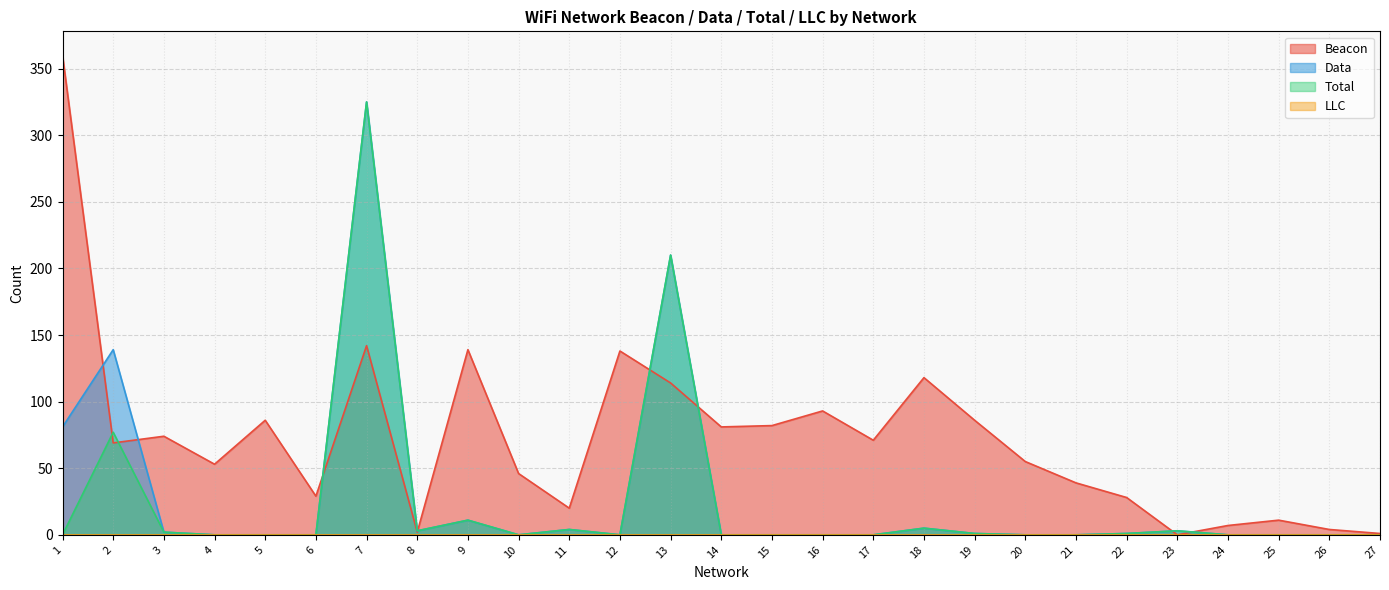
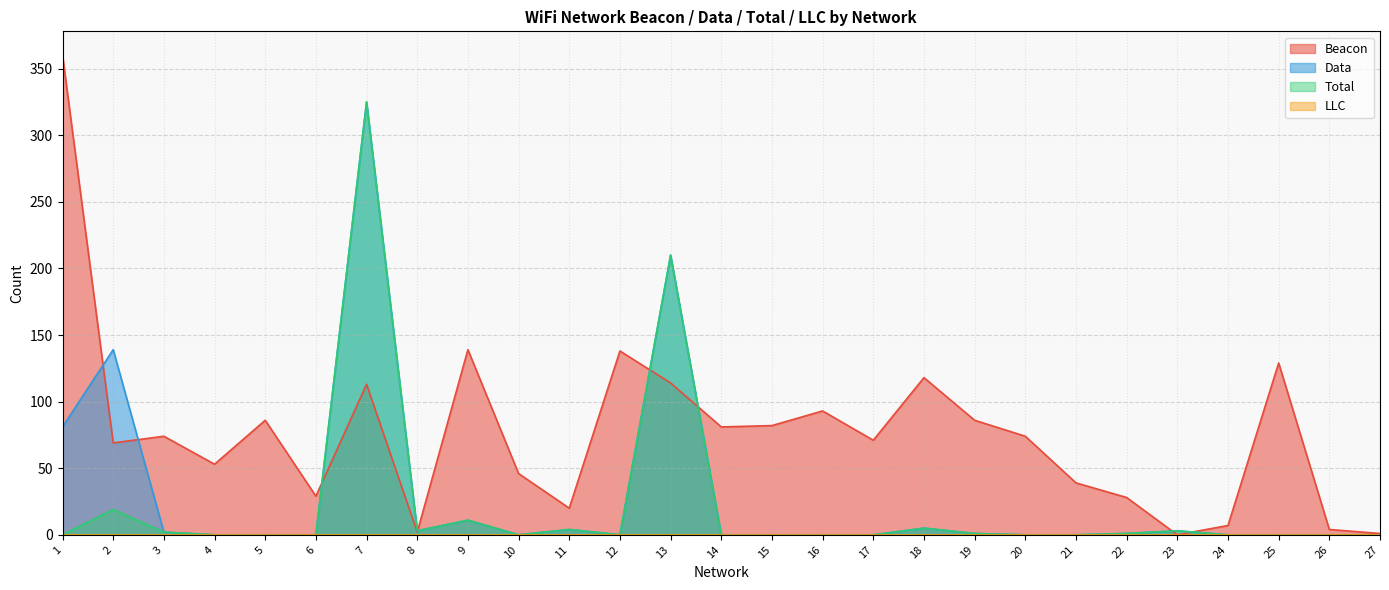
  {
    "Beacon": {
      "1": 360,
      "2": 69,
      "3": 74,
      "4": 53,
      "5": 86,
      "6": 29,
-     "7": 142,
+     "7": 113,
      "9": 139,
      "10": 46,
      "11": 20,
      "12": 138,
      "13": 114,
      "14": 81,
      "15": 82,
      "16": 93,
      "17": 71,
      "18": 118,
      "19": 86,
-     "20": 55,
+     "20": 74,
      "21": 39,
      "22": 28,
      "24": 7,
-     "25": 11,
+     "25": 129,
      "26": 4
    },
    "Data": {
      "1": 81,
      "2": 139
    },
    "Total": {
-     "2": 77
+     "2": 19
    },
    "LLC": {
      "2": 0,
      "3": 0,
      "7": 0,
      "8": 0,
      "9": 0,
      "11": 0,
      "13": 0,
      "18": 0
    }
  }
